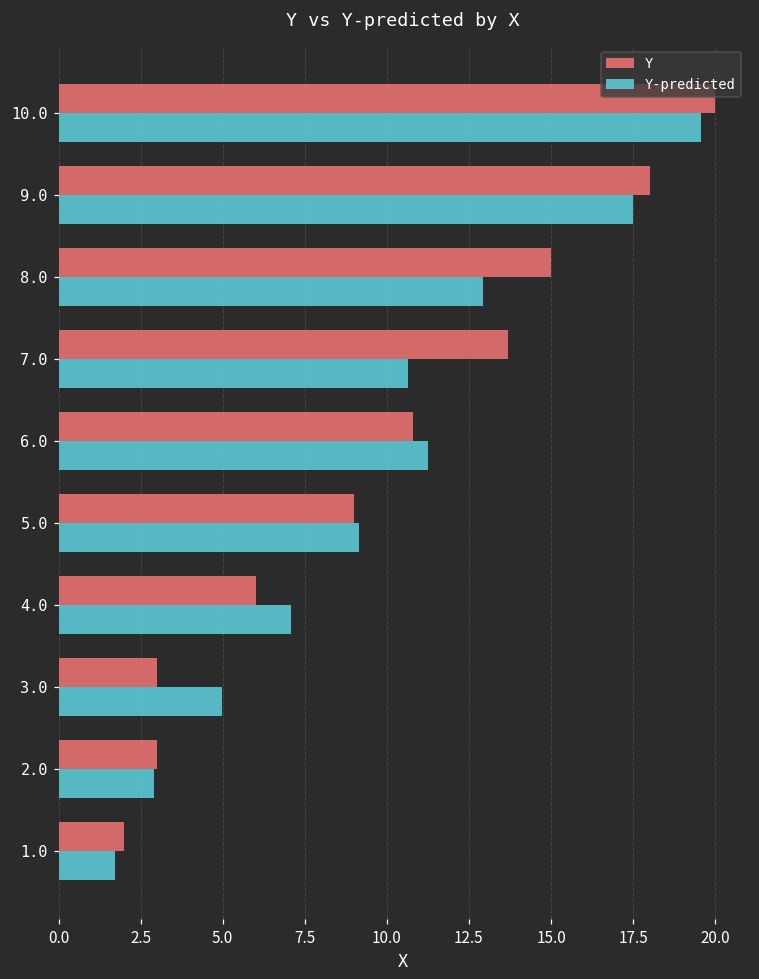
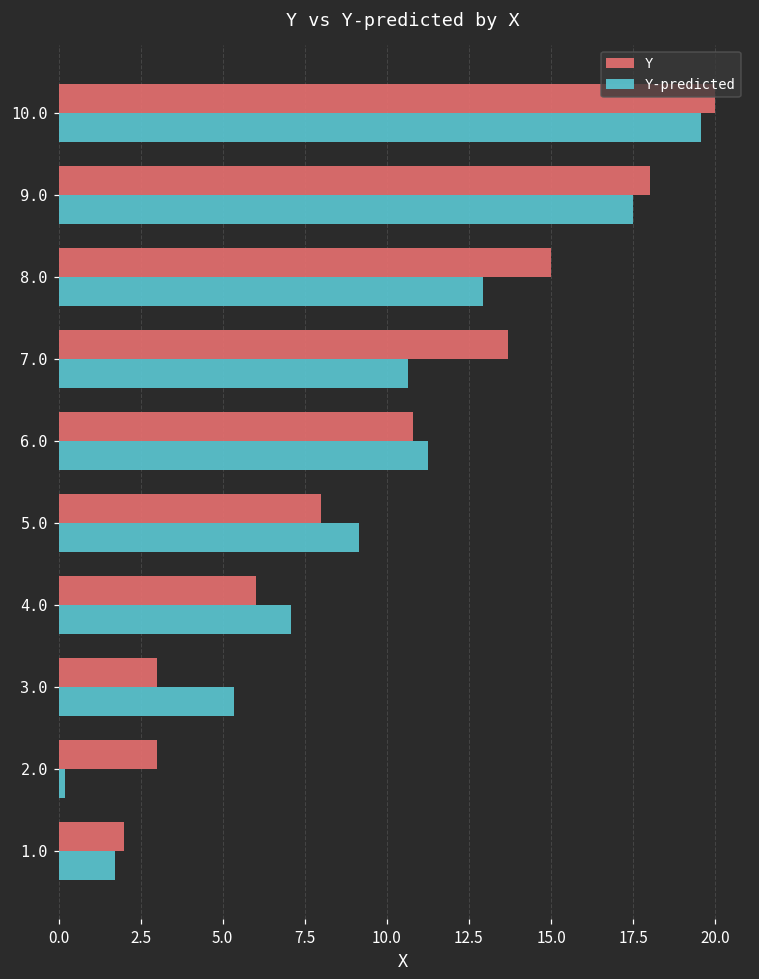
  {
    "Y": {
      "10.0": 20,
      "9.0": 18,
      "8.0": 15,
      "7.0": 13.7,
      "6.0": 10.8,
-     "5.0": 9,
+     "5.0": 8,
      "4.0": 6,
      "3.0": 3,
      "2.0": 3,
      "1.0": 2
    },
    "Y-predicted": {
      "10.0": 19.6,
      "9.0": 17.5,
      "8.0": 12.9,
      "7.0": 10.6,
      "6.0": 11.2,
      "5.0": 9.2,
      "4.0": 7.1,
-     "3.0": 5.0,
-     "2.0": 2.9,
+     "3.0": 5.3,
+     "2.0": 0.2,
      "1.0": 1.7
    }
  }
